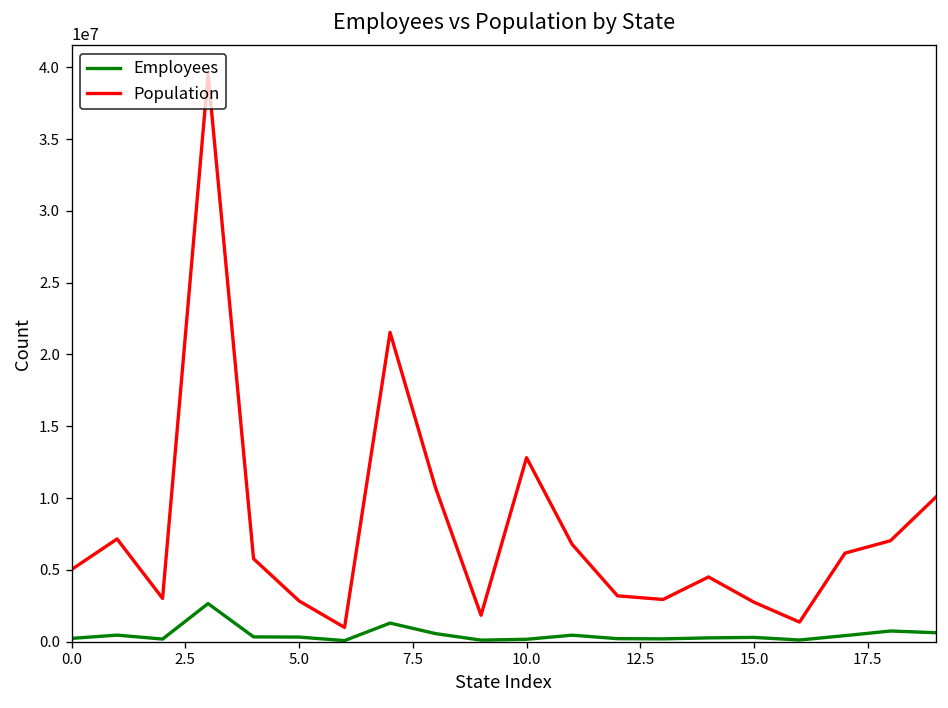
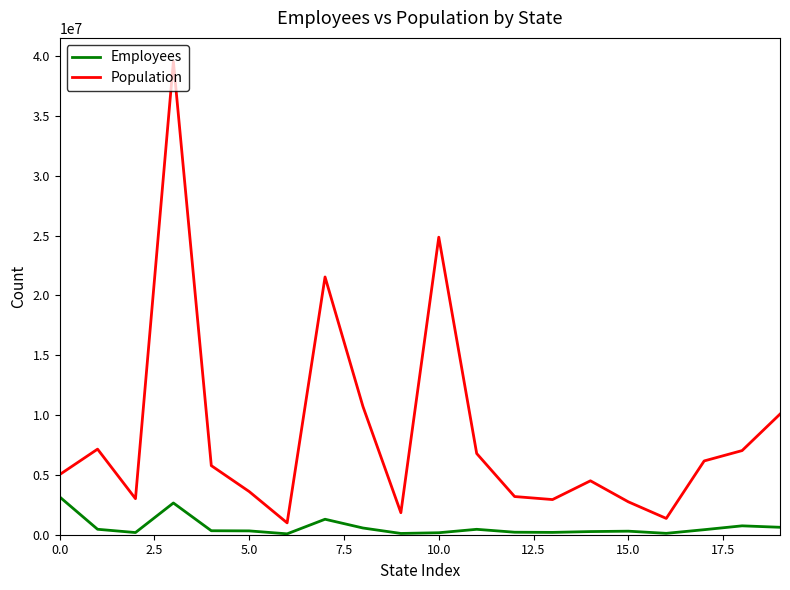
  {
    "Employees": {
-     "0.0": 200000,
+     "0.0": 3200000,
      "5.0": 300000,
      "10.0": 200000,
      "15.0": 300000
    },
    "Population": {
      "0.0": 5000000,
-     "5.0": 2800000,
-     "10.0": 12800000,
+     "5.0": 3600000,
+     "10.0": 24900000,
      "15.0": 2700000
    }
  }
